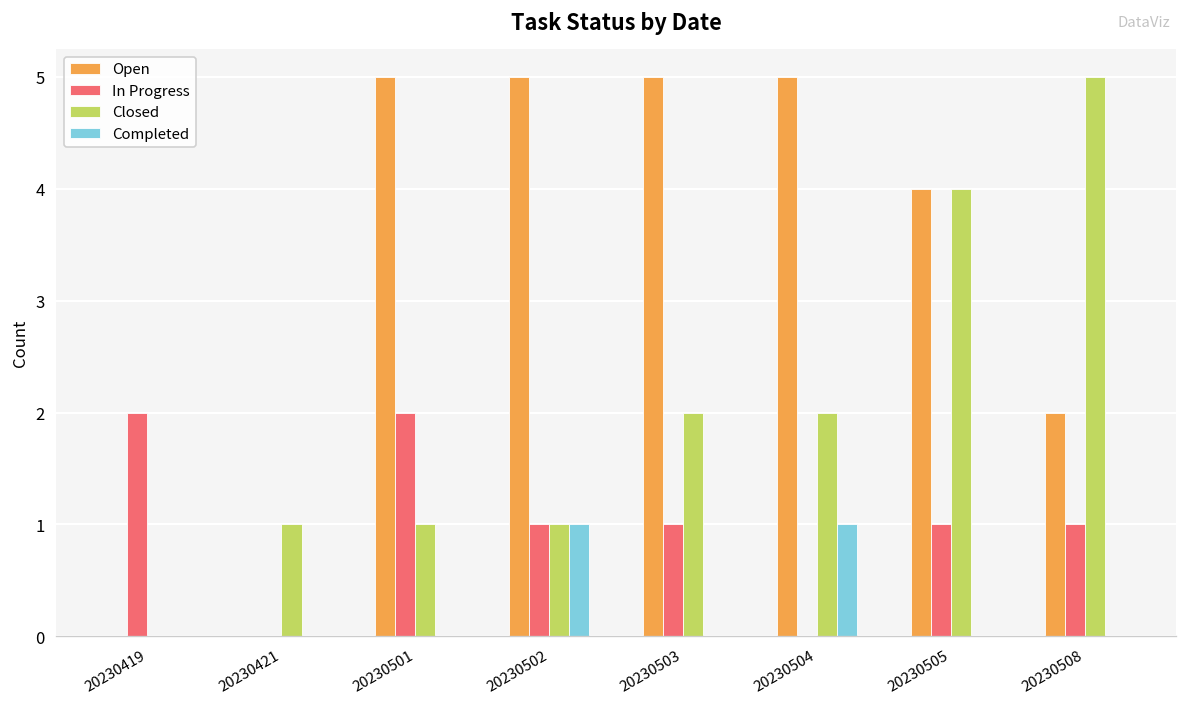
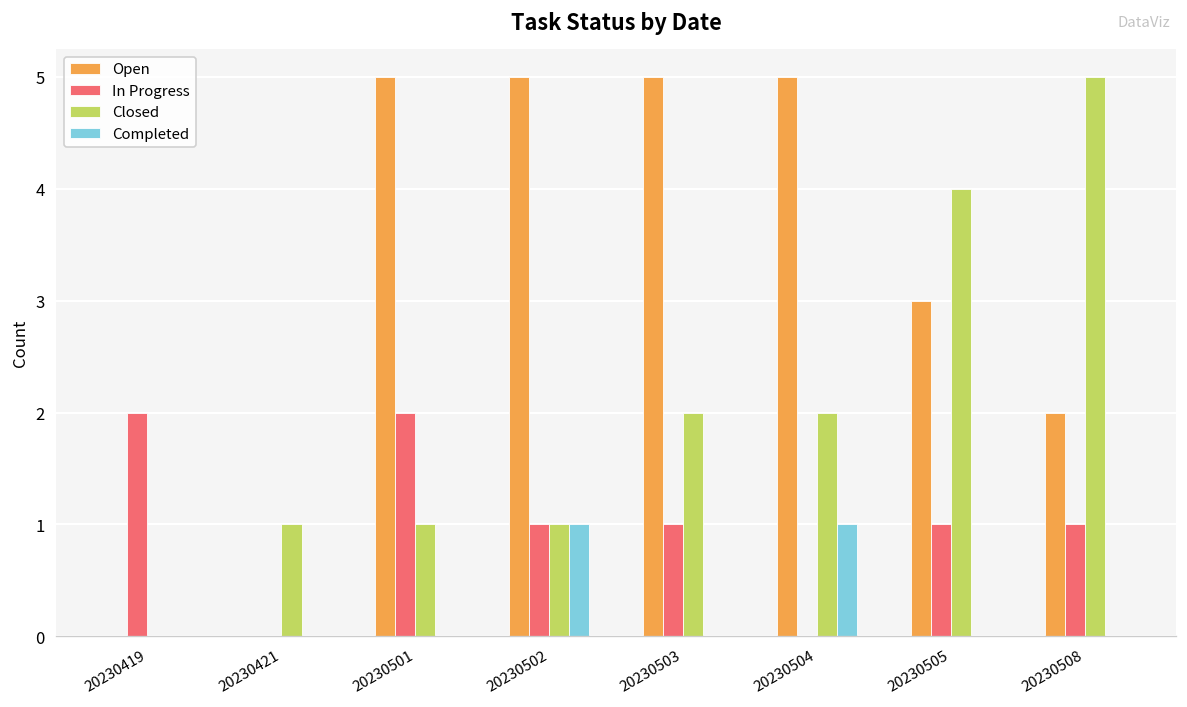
  {
    "Open": {
      "20230419": 0,
      "20230421": 0,
      "20230501": 5,
      "20230502": 5,
      "20230503": 5,
      "20230504": 5,
-     "20230505": 4,
+     "20230505": 3,
      "20230508": 2
    },
    "In Progress": {
      "20230419": 2,
      "20230421": 0,
      "20230501": 2,
      "20230502": 1,
      "20230503": 1,
      "20230504": 0,
      "20230505": 1,
      "20230508": 1
    },
    "Closed": {
      "20230419": 0,
      "20230421": 1,
      "20230501": 1,
      "20230502": 1,
      "20230503": 2,
      "20230504": 2,
      "20230505": 4,
      "20230508": 5
    },
    "Completed": {
      "20230419": 0,
      "20230421": 0,
      "20230501": 0,
      "20230502": 1,
      "20230503": 0,
      "20230504": 1,
      "20230505": 0,
      "20230508": 0
    }
  }
